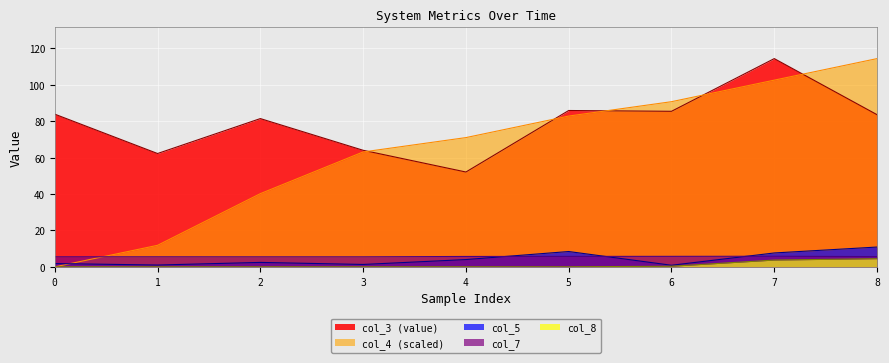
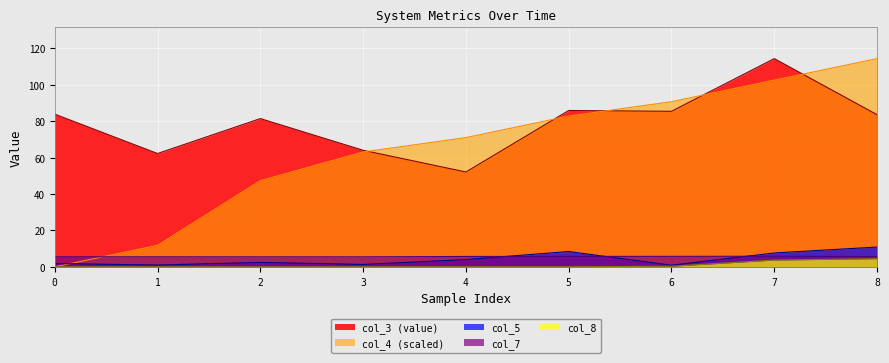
  {
    "col_3 (value)": {
      "0": 84,
      "1": 62,
      "2": 81,
      "4": 52,
      "5": 86,
      "6": 85,
      "7": 114,
      "8": 84
    },
    "col_4 (scaled)": {
      "1": 12,
-     "2": 40,
+     "2": 47,
      "4": 71,
      "5": 83,
      "6": 91,
      "7": 103,
      "8": 114
    },
    "col_5": {
      "0": 2,
      "2": 2,
      "4": 4,
      "5": 8,
      "7": 8,
      "8": 11
    },
    "col_7": {
      "0": 6,
      "1": 6,
      "2": 6,
      "3": 6,
      "4": 6,
      "5": 6,
      "6": 6,
      "7": 6
    },
    "col_8": {
      "2": 0,
      "4": 0,
      "5": 0,
      "7": 4
    }
  }
